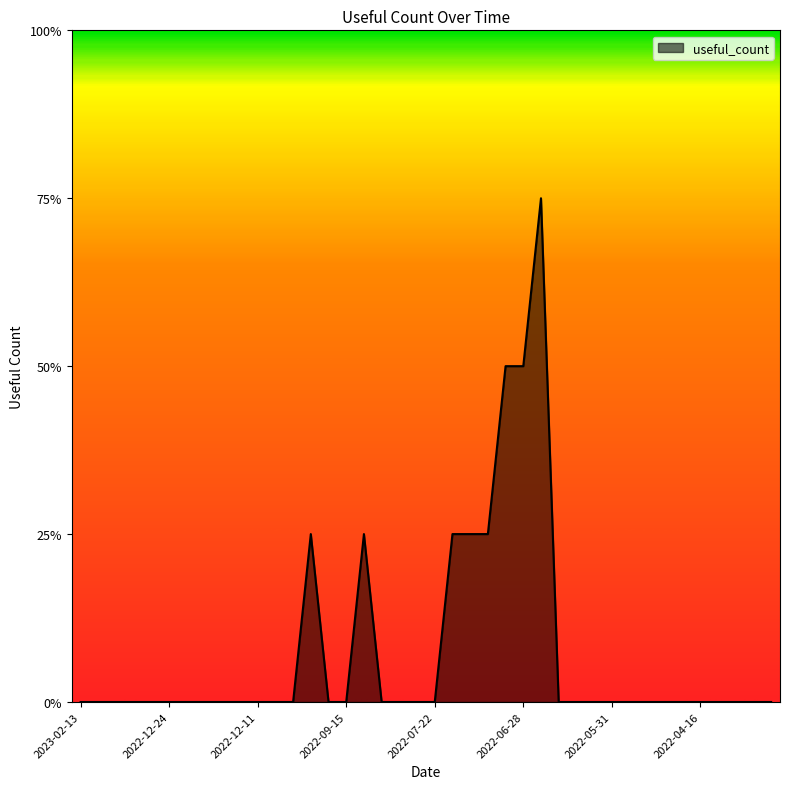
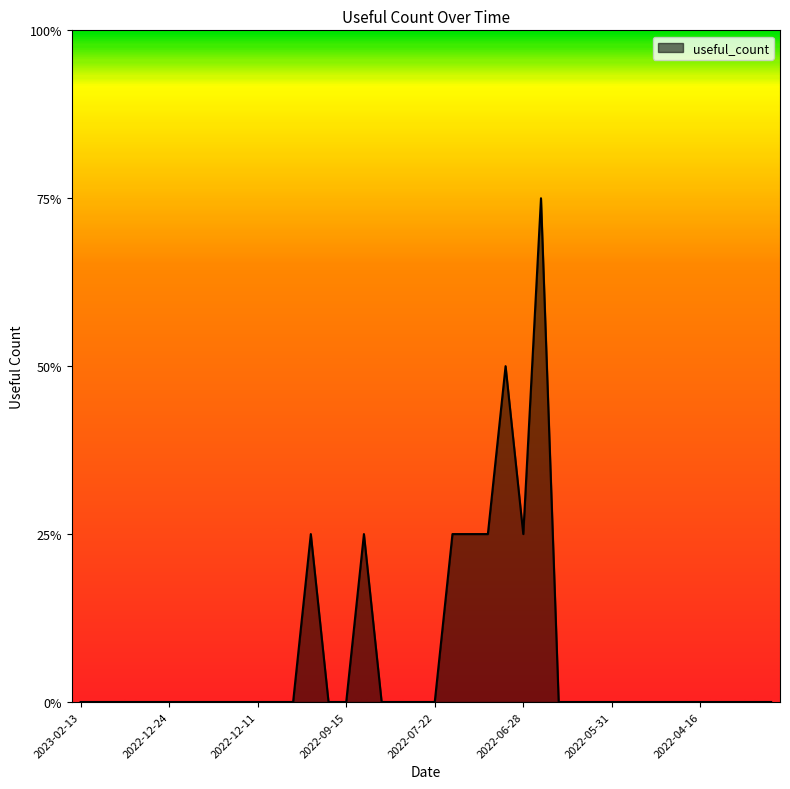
  {
    "2023-02-13": "0%",
    "2022-12-24": "0%",
    "2022-12-11": "0%",
    "2022-09-15": "0%",
-   "2022-06-28": "50%",
+   "2022-06-28": "25%",
    "2022-05-31": "0%",
    "2022-04-16": "0%"
  }
